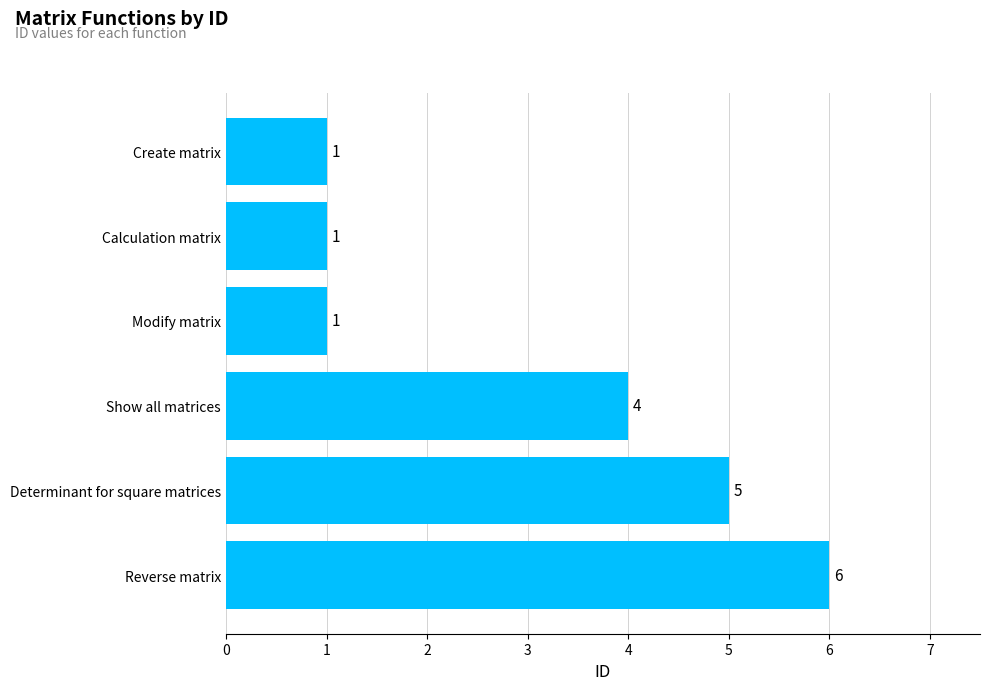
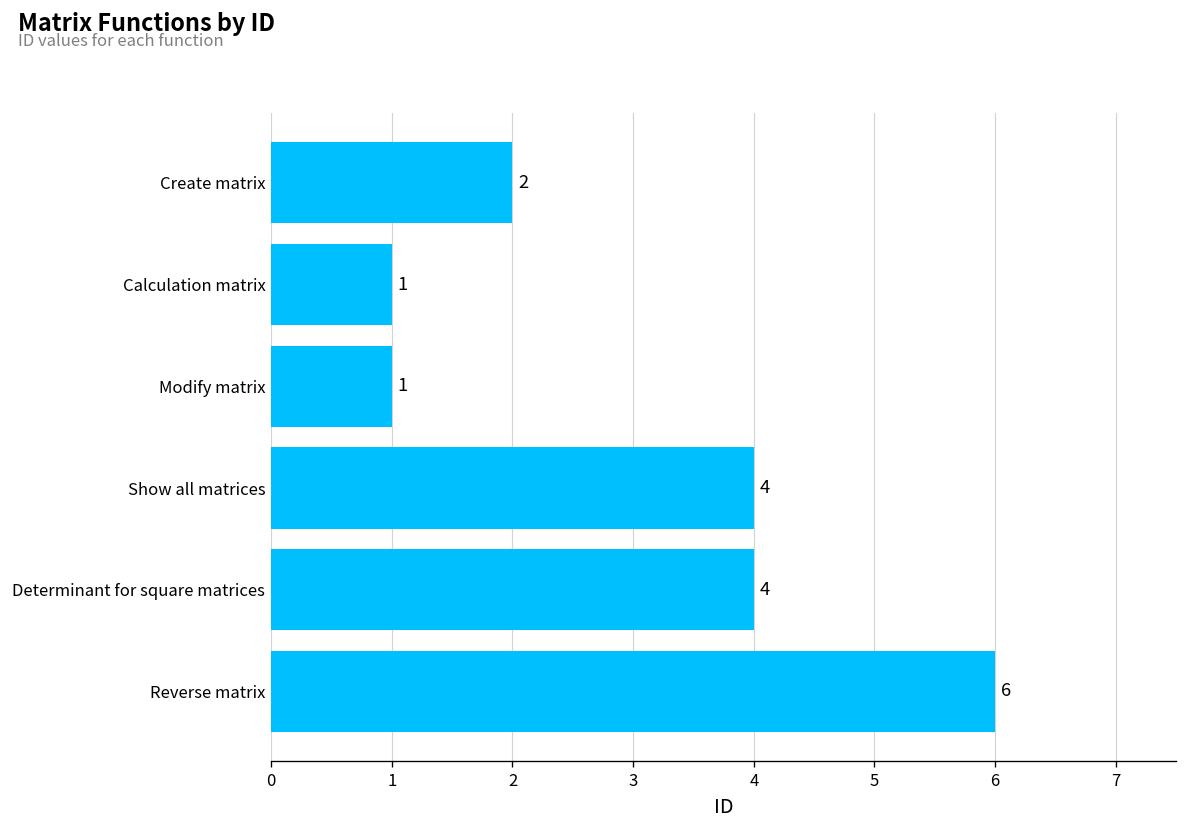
  {
-   "Create matrix": 1,
+   "Create matrix": 2,
    "Calculation matrix": 1,
    "Modify matrix": 1,
    "Show all matrices": 4,
-   "Determinant for square matrices": 5,
+   "Determinant for square matrices": 4,
    "Reverse matrix": 6
  }
